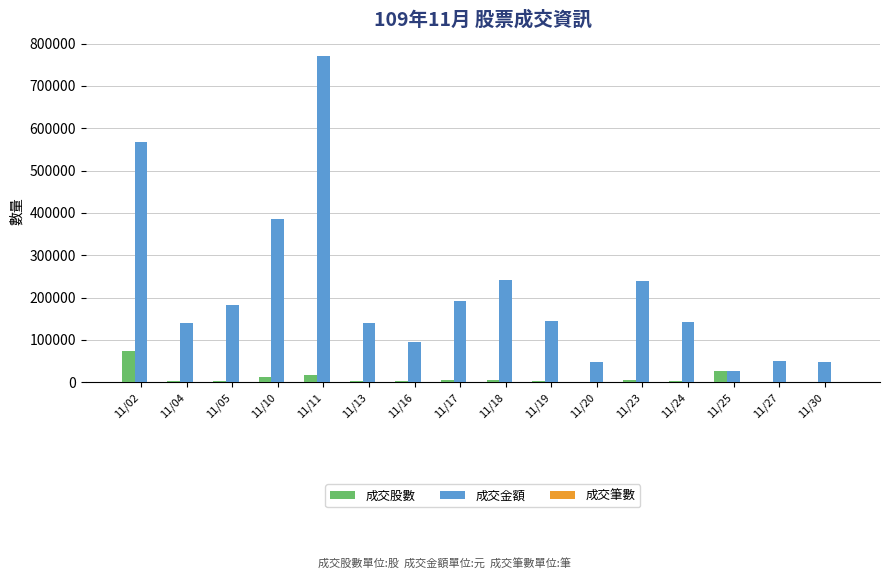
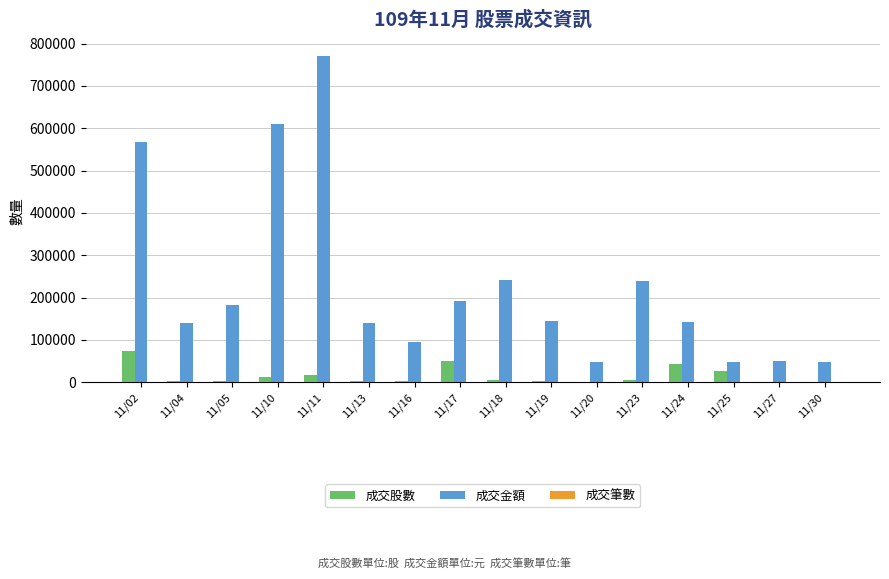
  {
    "成交股數": {
      "11/02": 70000,
      "11/10": 10000,
      "11/11": 20000,
-     "11/17": 0,
-     "11/24": 0,
+     "11/17": 50000,
+     "11/24": 40000,
      "11/25": 30000
    },
    "成交金額": {
      "11/02": 570000,
      "11/04": 140000,
      "11/05": 180000,
-     "11/10": 390000,
+     "11/10": 610000,
      "11/11": 770000,
      "11/13": 140000,
      "11/16": 90000,
      "11/17": 190000,
      "11/18": 240000,
      "11/19": 140000,
      "11/20": 50000,
      "11/23": 240000,
      "11/24": 140000,
-     "11/25": 30000,
+     "11/25": 50000,
      "11/27": 50000,
      "11/30": 50000
    }
  }
